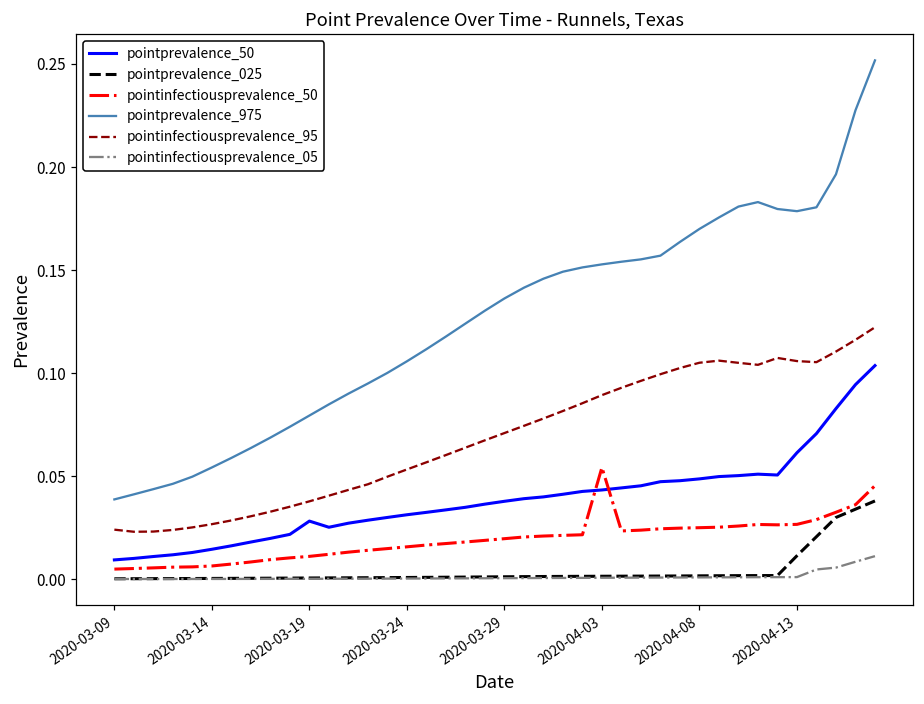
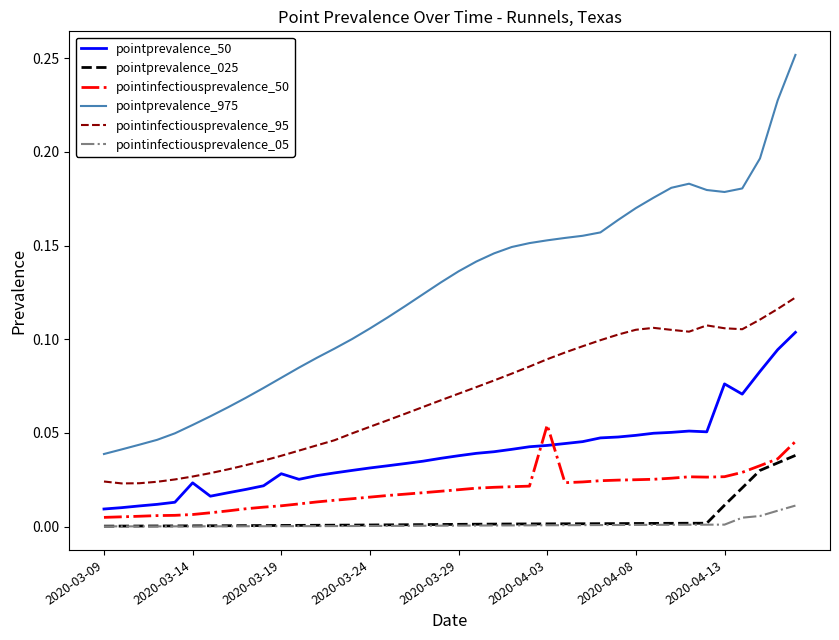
  {
    "pointprevalence_50": {
      "2020-03-09": 0.009,
-     "2020-03-14": 0.015,
+     "2020-03-14": 0.023,
      "2020-03-19": 0.028,
      "2020-03-24": 0.031,
      "2020-03-29": 0.038,
      "2020-04-03": 0.043,
      "2020-04-08": 0.049,
-     "2020-04-13": 0.061
+     "2020-04-13": 0.076
    },
    "pointprevalence_025": {
      "2020-04-13": 0.011
    },
    "pointinfectiousprevalence_50": {
      "2020-03-09": 0.005,
      "2020-03-14": 0.006,
      "2020-03-19": 0.011,
      "2020-03-24": 0.016,
      "2020-03-29": 0.020,
      "2020-04-03": 0.054,
      "2020-04-08": 0.025,
      "2020-04-13": 0.027
    },
    "pointprevalence_975": {
      "2020-03-09": 0.039,
      "2020-03-14": 0.054,
      "2020-03-19": 0.079,
      "2020-03-24": 0.106,
      "2020-03-29": 0.136,
      "2020-04-03": 0.153,
      "2020-04-08": 0.170,
      "2020-04-13": 0.179
    },
    "pointinfectiousprevalence_95": {
      "2020-03-09": 0.024,
      "2020-03-14": 0.027,
      "2020-03-19": 0.038,
      "2020-03-24": 0.053,
      "2020-03-29": 0.071,
      "2020-04-03": 0.089,
      "2020-04-08": 0.105,
      "2020-04-13": 0.106
    },
    "pointinfectiousprevalence_05": {
      "2020-04-13": 0.001
    }
  }
